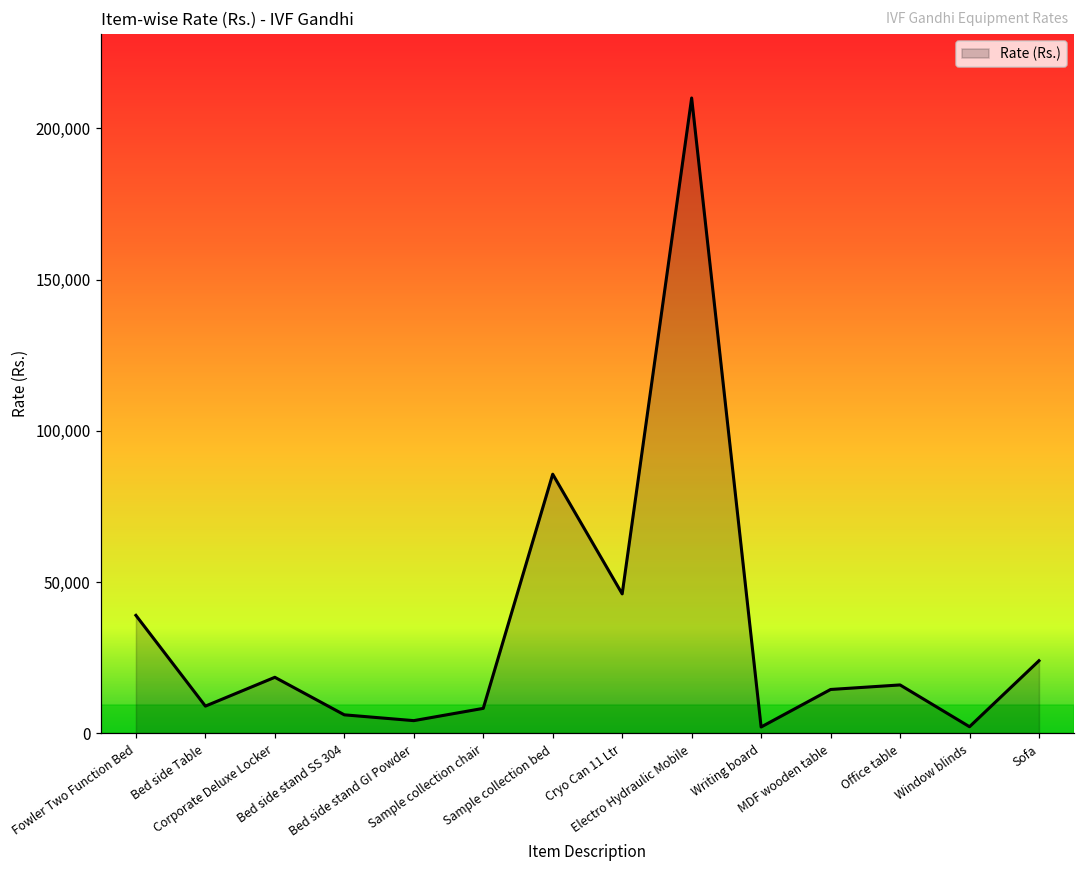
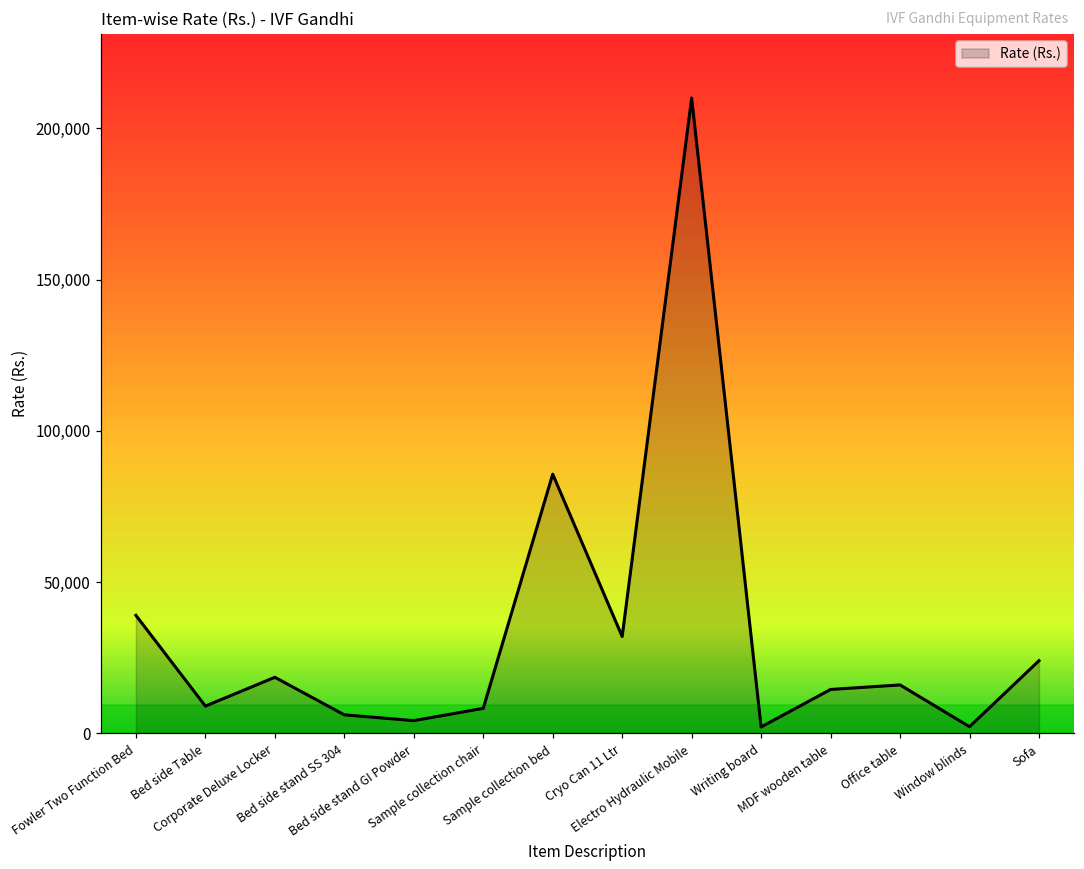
  {
    "Fowler Two Function Bed": "39,000",
    "Corporate Deluxe Locker": "19,000",
    "Sample collection bed": "86,000",
-   "Cryo Can 11 Ltr": "46,000",
+   "Cryo Can 11 Ltr": "32,000",
    "Electro Hydraulic Mobile": "210,000",
    "MDF wooden table": "15,000",
    "Office table": "16,000",
    "Sofa": "24,000"
  }
